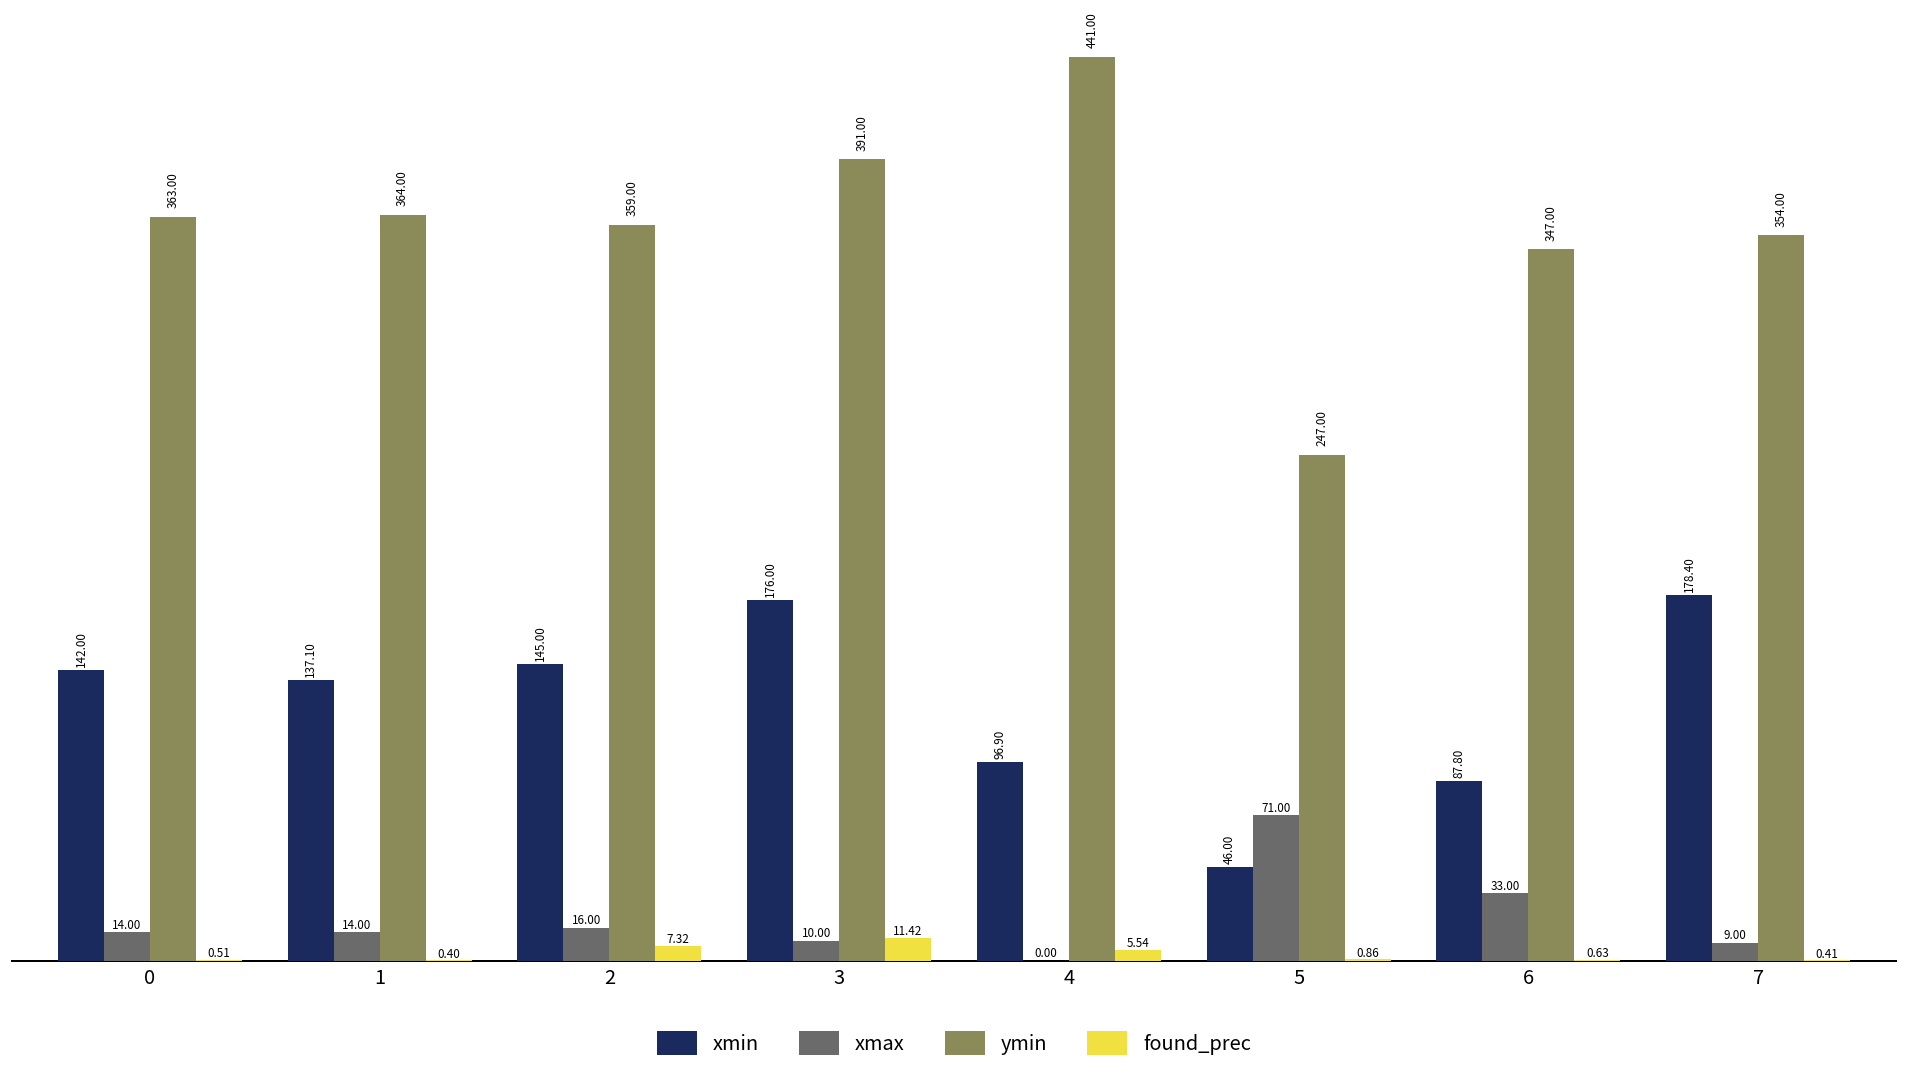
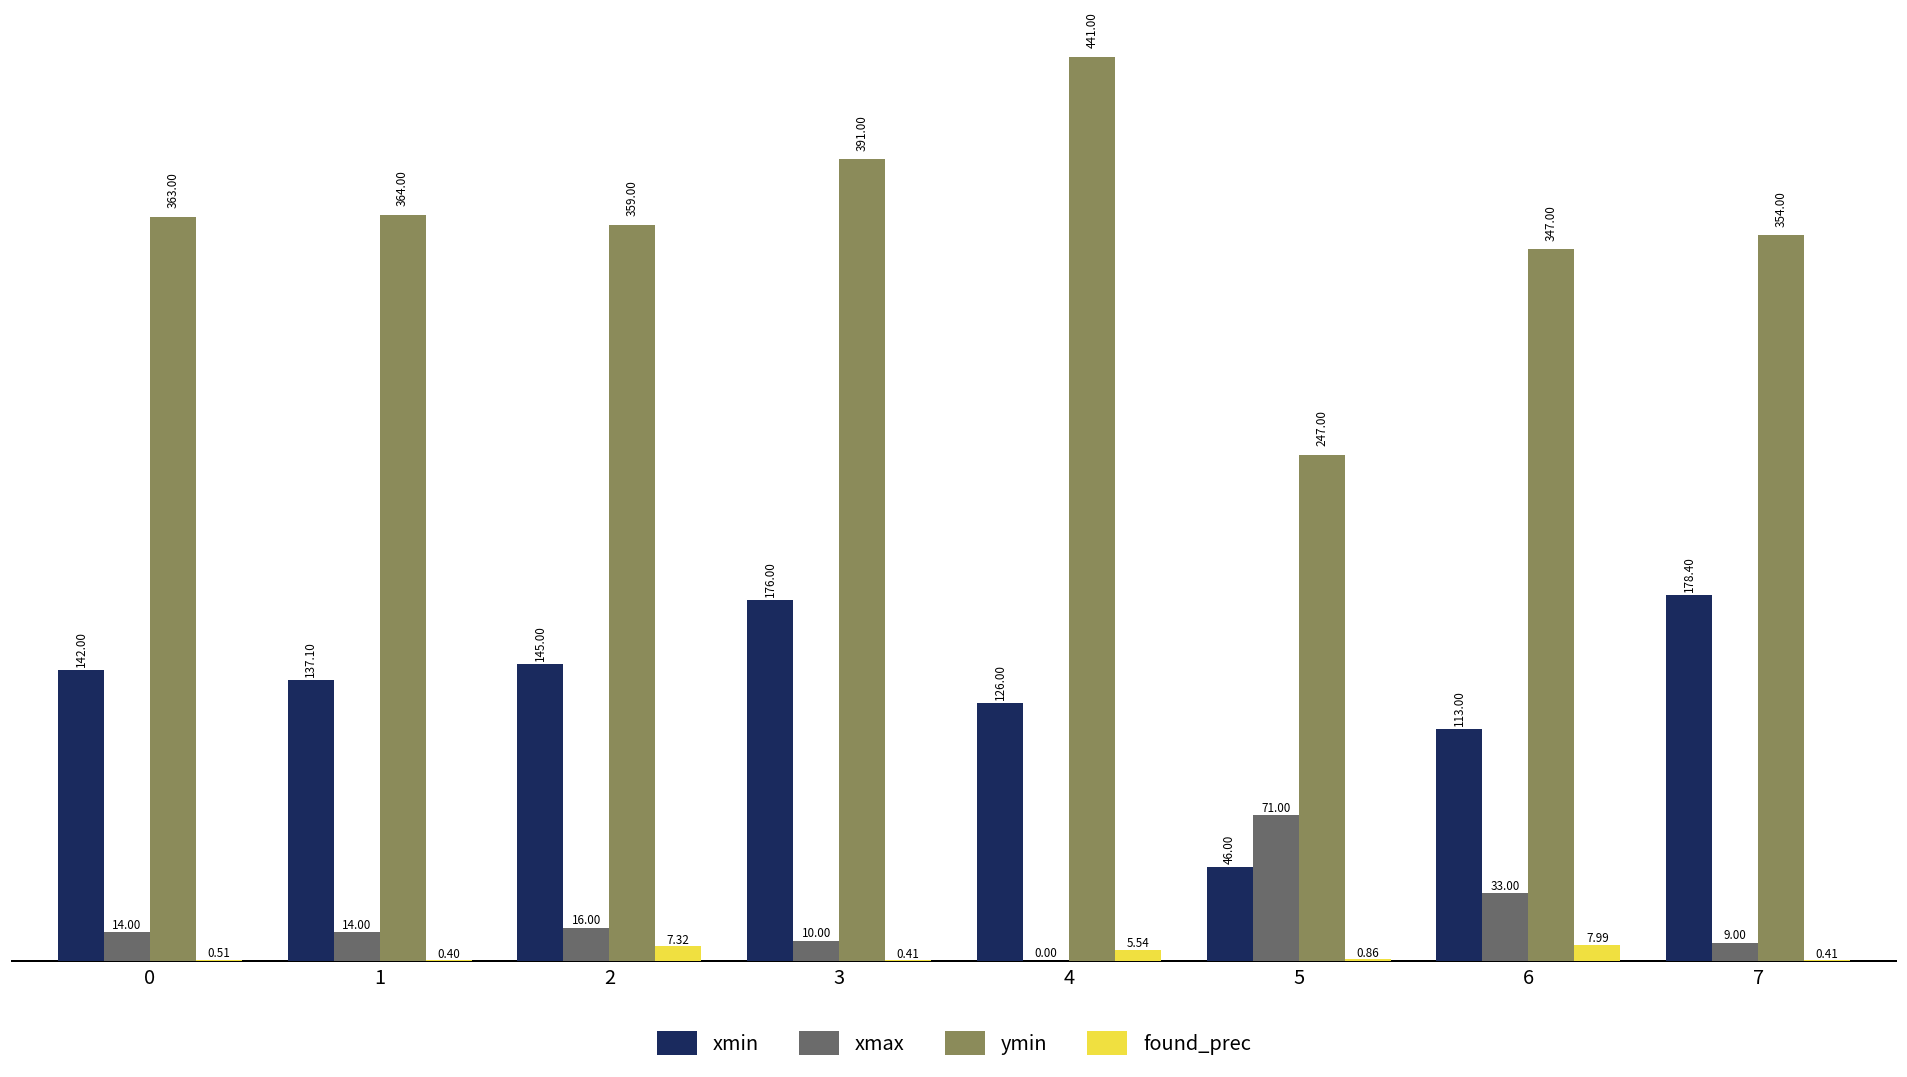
  {
    "xmin": {
      "0": 142.00,
      "1": 137.10,
      "2": 145.00,
      "3": 176.00,
-     "4": 96.90,
+     "4": 126.00,
      "5": 46.00,
-     "6": 87.80,
+     "6": 113.00,
      "7": 178.40
    },
    "found_prec": {
      "0": 0.51,
      "1": 0.40,
      "2": 7.32,
-     "3": 11.42,
+     "3": 0.41,
      "4": 5.54,
      "5": 0.86,
-     "6": 0.63,
+     "6": 7.99,
      "7": 0.41
    }
  }
